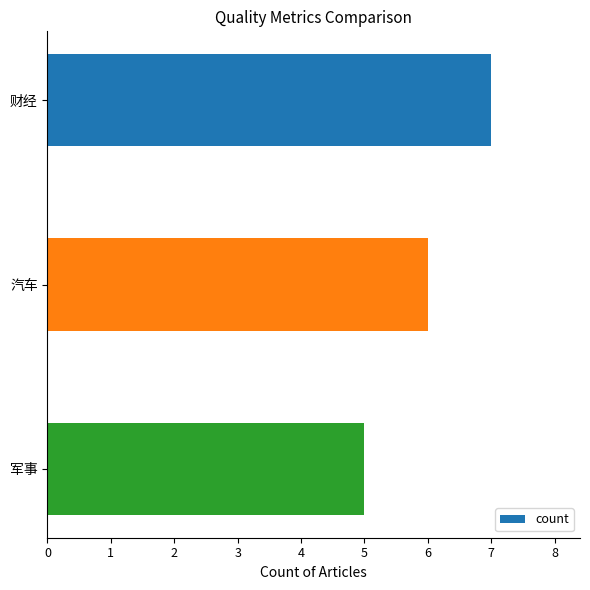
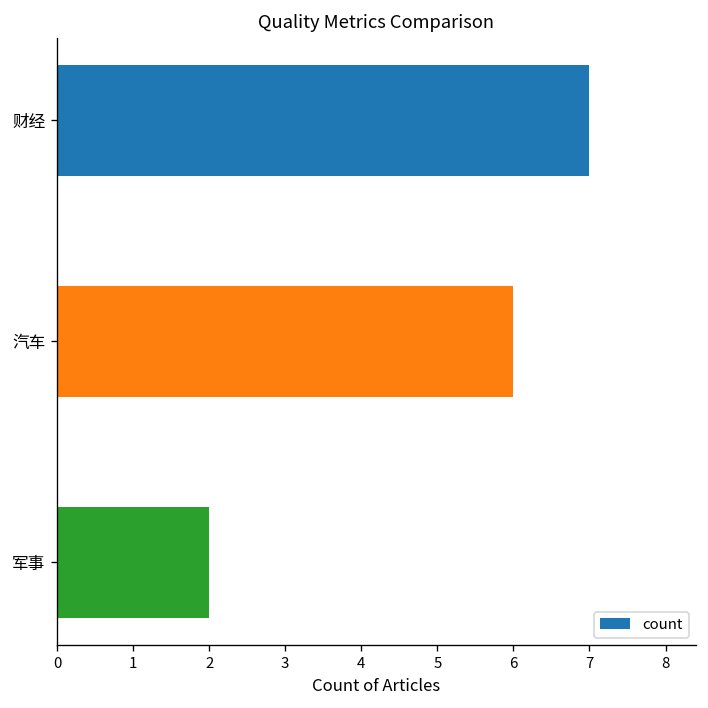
  {
    "财经": 7,
    "汽车": 6,
-   "军事": 5
+   "军事": 2
  }
